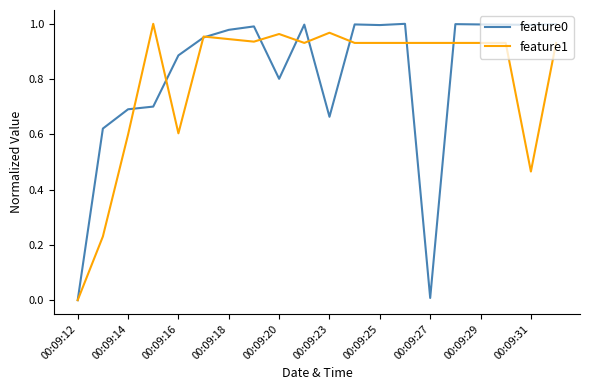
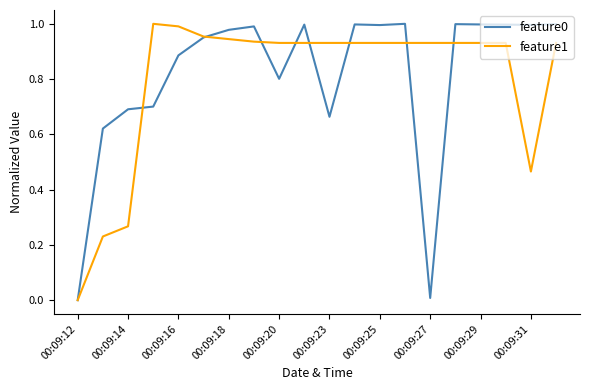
  {
    "feature0": {
      "00:09:14": 0.69,
      "00:09:16": 0.89,
      "00:09:18": 0.98,
      "00:09:20": 0.80,
      "00:09:23": 0.66,
      "00:09:25": 1.00,
      "00:09:27": 0.01
    },
    "feature1": {
-     "00:09:14": 0.60,
-     "00:09:16": 0.60,
+     "00:09:14": 0.27,
+     "00:09:16": 0.99,
      "00:09:18": 0.94,
-     "00:09:20": 0.96,
-     "00:09:23": 0.97,
+     "00:09:20": 0.93,
+     "00:09:23": 0.93,
      "00:09:25": 0.93,
      "00:09:27": 0.93,
      "00:09:31": 0.47
    }
  }
